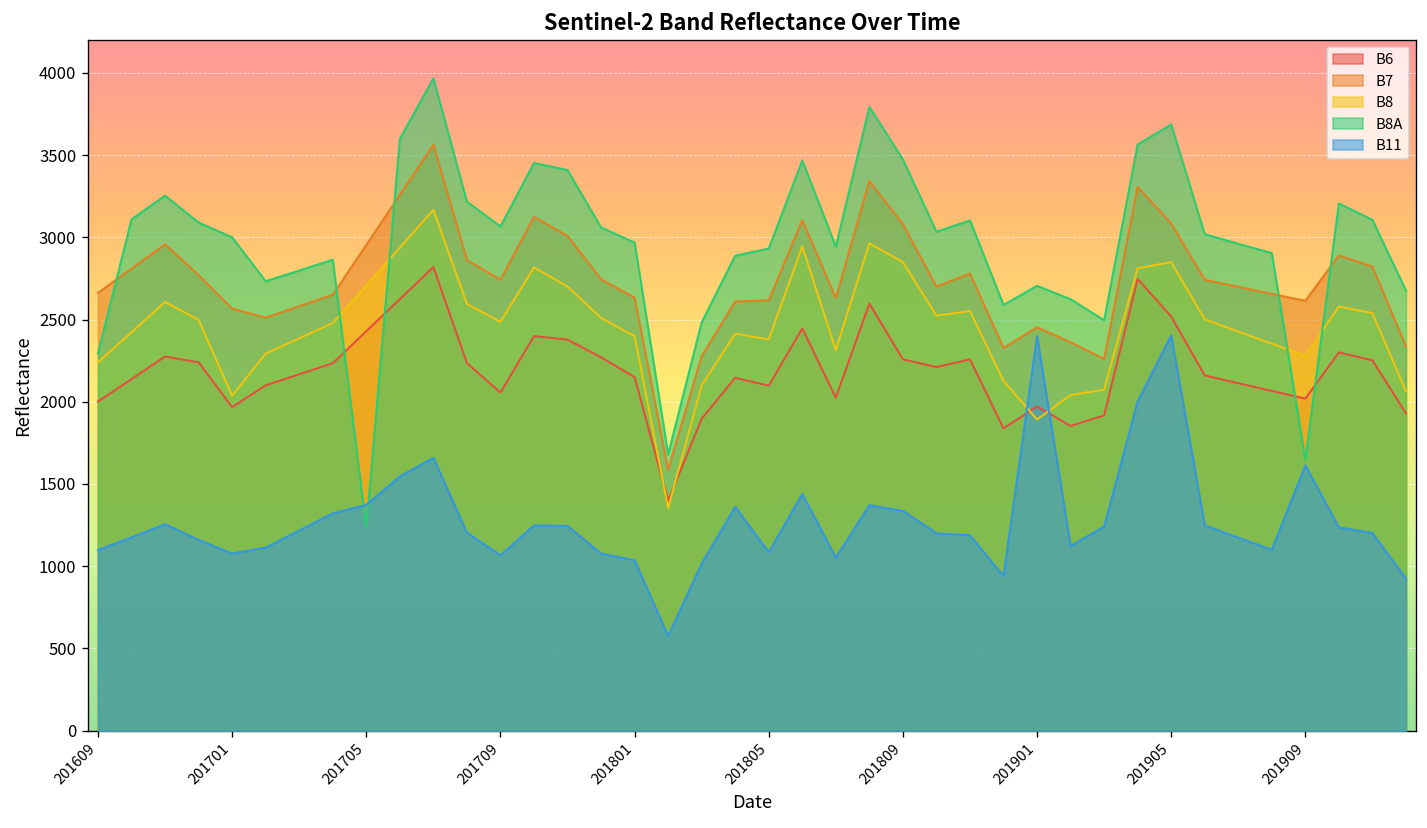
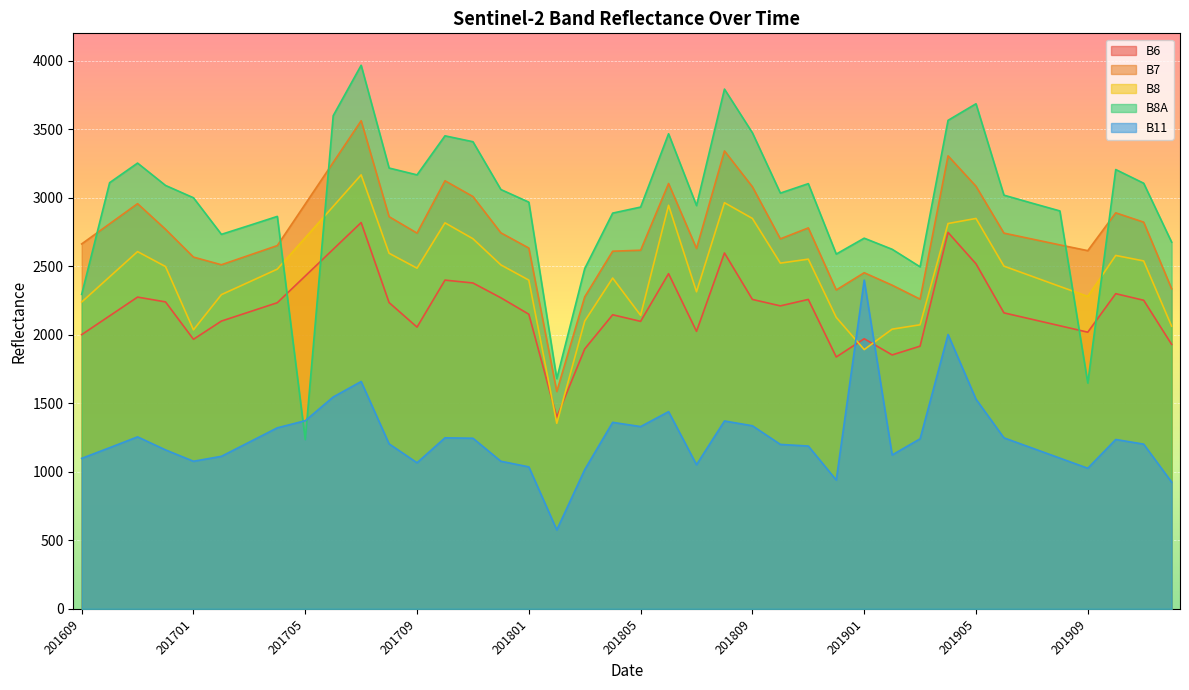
  {
    "B8": {
      "201609": 2240,
      "201701": 2040,
      "201705": 2710,
      "201709": 2490,
      "201801": 2400,
-     "201805": 2380,
+     "201805": 2140,
      "201809": 2850,
      "201901": 1890,
      "201905": 2850,
      "201909": 2280
    },
    "B8A": {
      "201609": 2300,
      "201701": 3000,
      "201705": 1240,
-     "201709": 3070,
+     "201709": 3170,
      "201801": 2970,
      "201805": 2930,
      "201809": 3470,
      "201901": 2710,
      "201905": 3690,
      "201909": 1650
    },
    "B11": {
      "201609": 1100,
      "201701": 1080,
      "201705": 1370,
      "201709": 1070,
      "201801": 1040,
-     "201805": 1090,
+     "201805": 1330,
      "201809": 1340,
      "201901": 2400,
-     "201905": 2400,
-     "201909": 1610
+     "201905": 1530,
+     "201909": 1030
    }
  }
